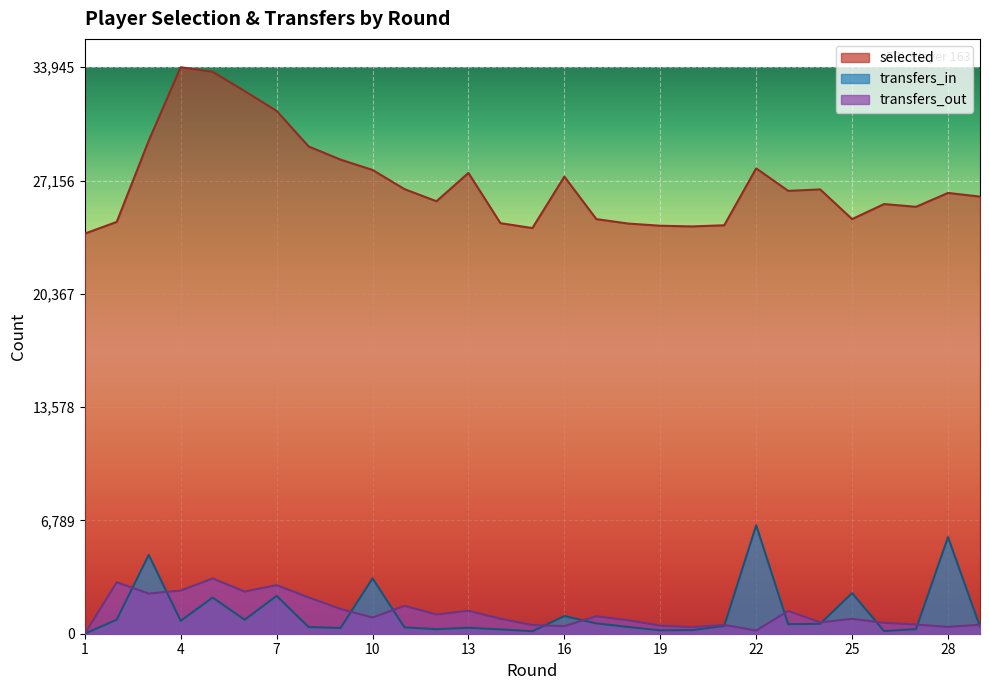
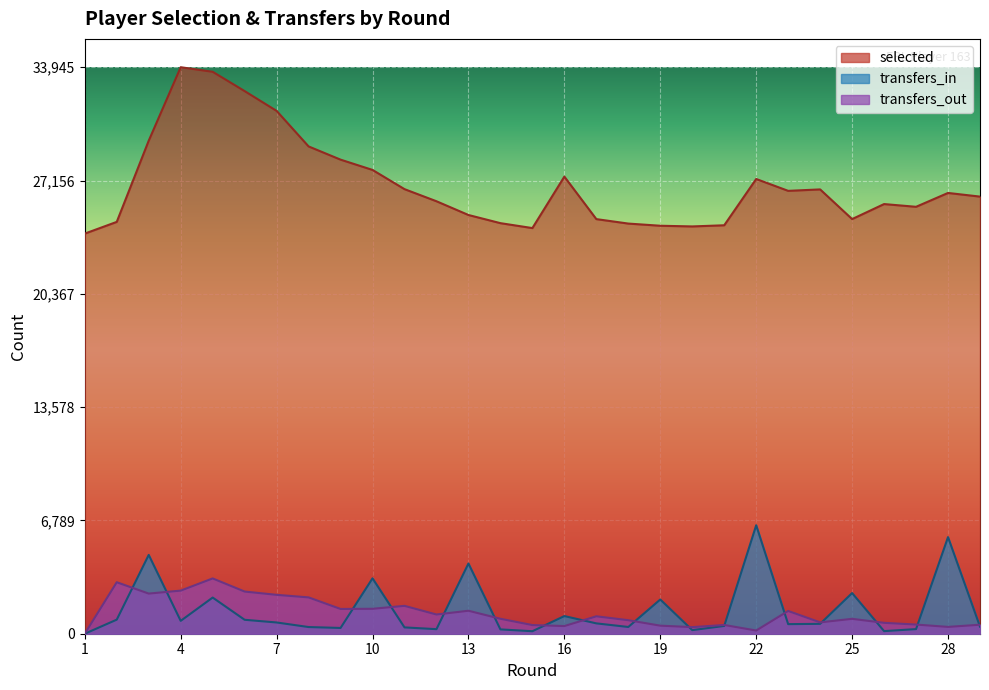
  {
    "selected": {
      "1": "24,000",
      "4": "33,900",
      "7": "31,300",
      "10": "27,800",
-     "13": "27,600",
+     "13": "25,100",
      "16": "27,400",
      "19": "24,400",
-     "22": "27,900",
+     "22": "27,200",
      "25": "24,800",
      "28": "26,400"
    },
    "transfers_in": {
      "4": "800",
-     "7": "2,300",
+     "7": "700",
      "10": "3,300",
-     "13": "400",
+     "13": "4,200",
      "16": "1,100",
-     "19": "200",
+     "19": "2,100",
      "22": "6,500",
      "25": "2,400",
      "28": "5,800"
    },
    "transfers_out": {
      "4": "2,600",
-     "7": "2,900",
-     "10": "1,000",
+     "7": "2,300",
+     "10": "1,500",
      "13": "1,400",
      "16": "500",
      "19": "500",
      "22": "200",
      "25": "900",
      "28": "400"
    }
  }
